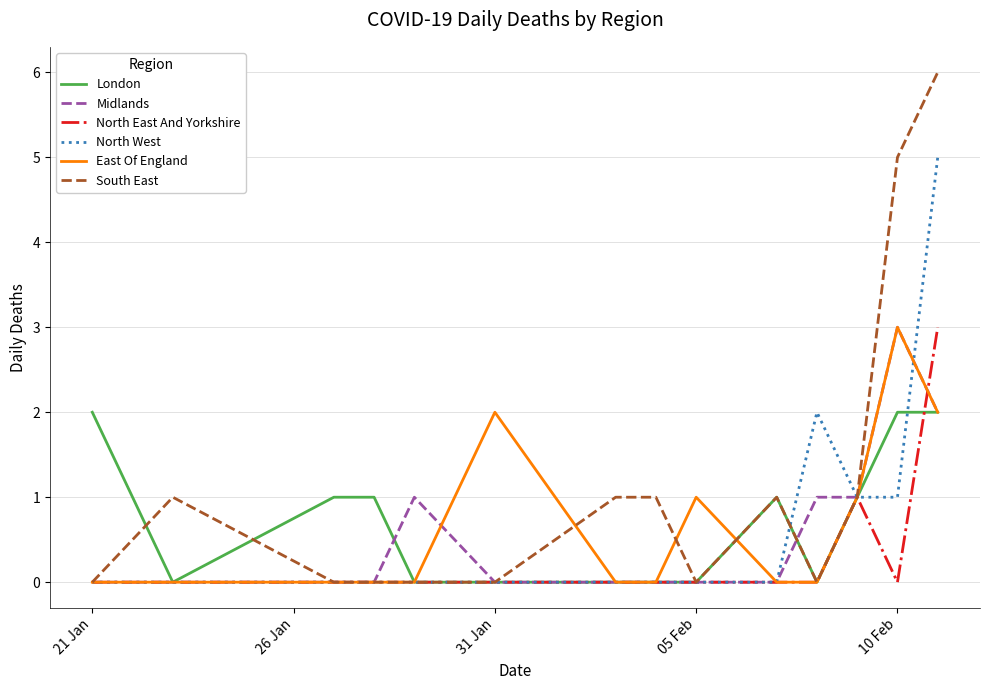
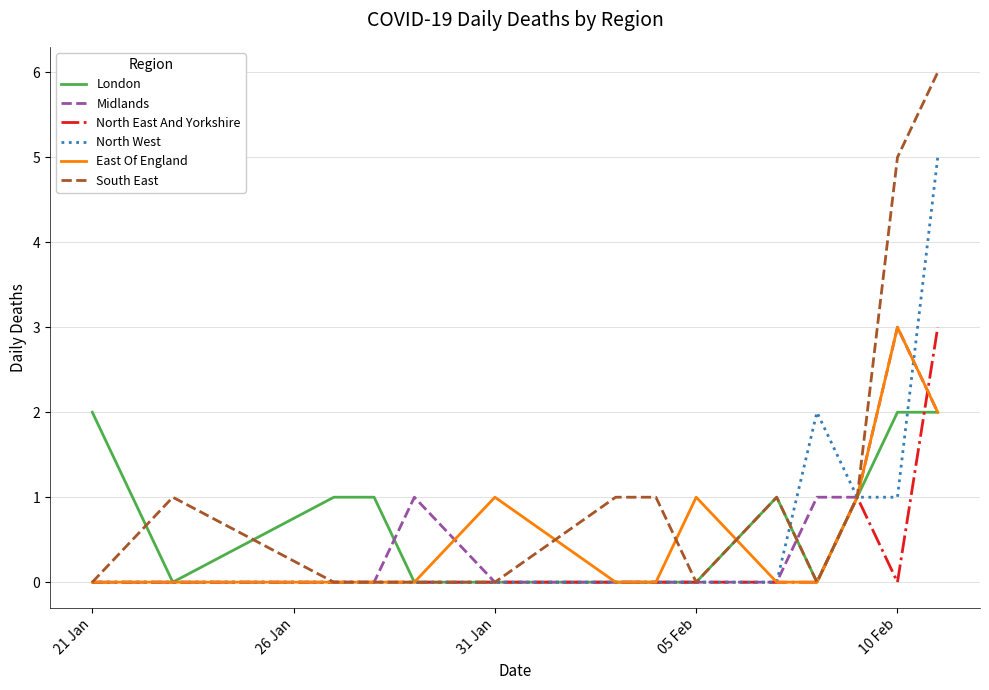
  {
    "London": {
      "21 Jan": 2,
      "10 Feb": 2
    },
    "North East And Yorkshire": {
      "10 Feb": 0
    },
    "North West": {
      "10 Feb": 1
    },
    "East Of England": {
-     "31 Jan": 2,
+     "31 Jan": 1,
      "05 Feb": 1
    },
    "South East": {
      "10 Feb": 5
    }
  }
